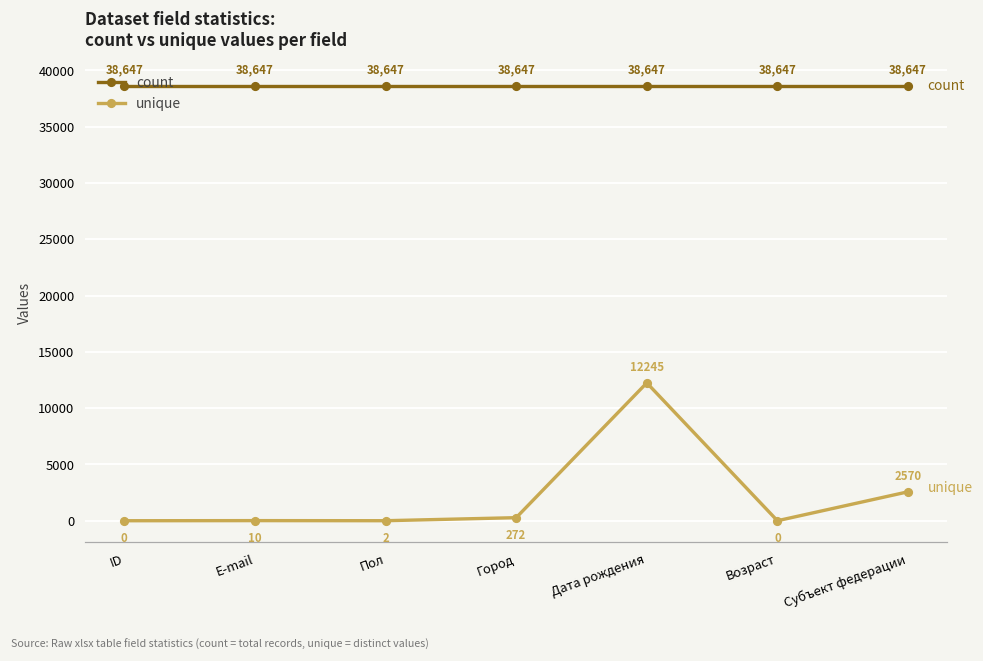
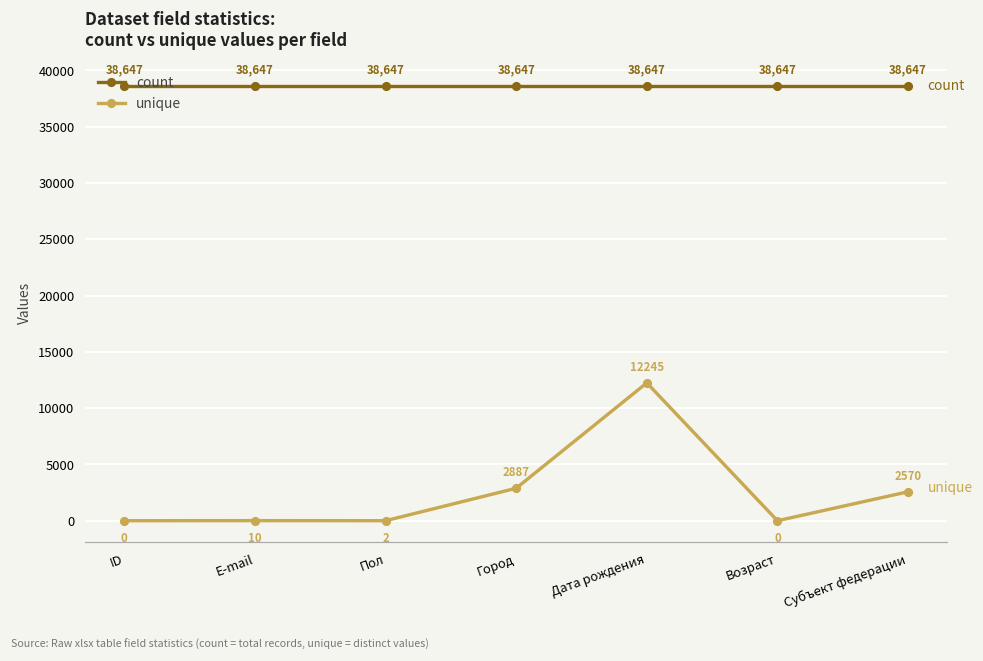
  {
    "count": {
      "ID": "38,647",
      "E-mail": "38,647",
      "Пол": "38,647",
      "Город": "38,647",
      "Дата рождения": "38,647",
      "Возраст": "38,647",
      "Субъект федерации": "38,647"
    },
    "unique": {
      "ID": "0",
      "E-mail": "10",
      "Пол": "2",
-     "Город": "272",
+     "Город": "2887",
      "Дата рождения": "12245",
      "Возраст": "0",
      "Субъект федерации": "2570"
    }
  }
